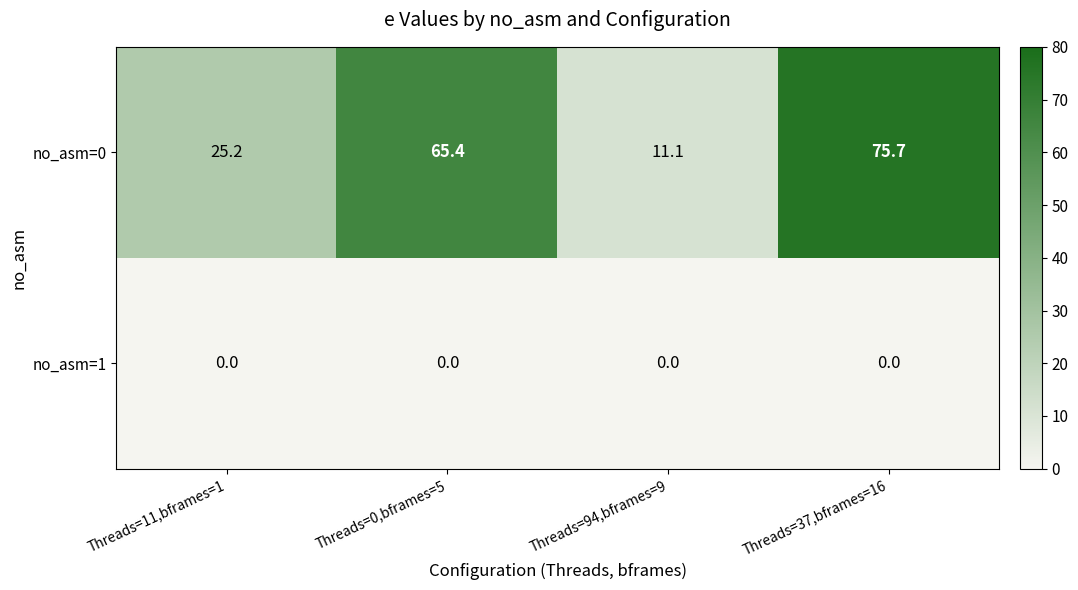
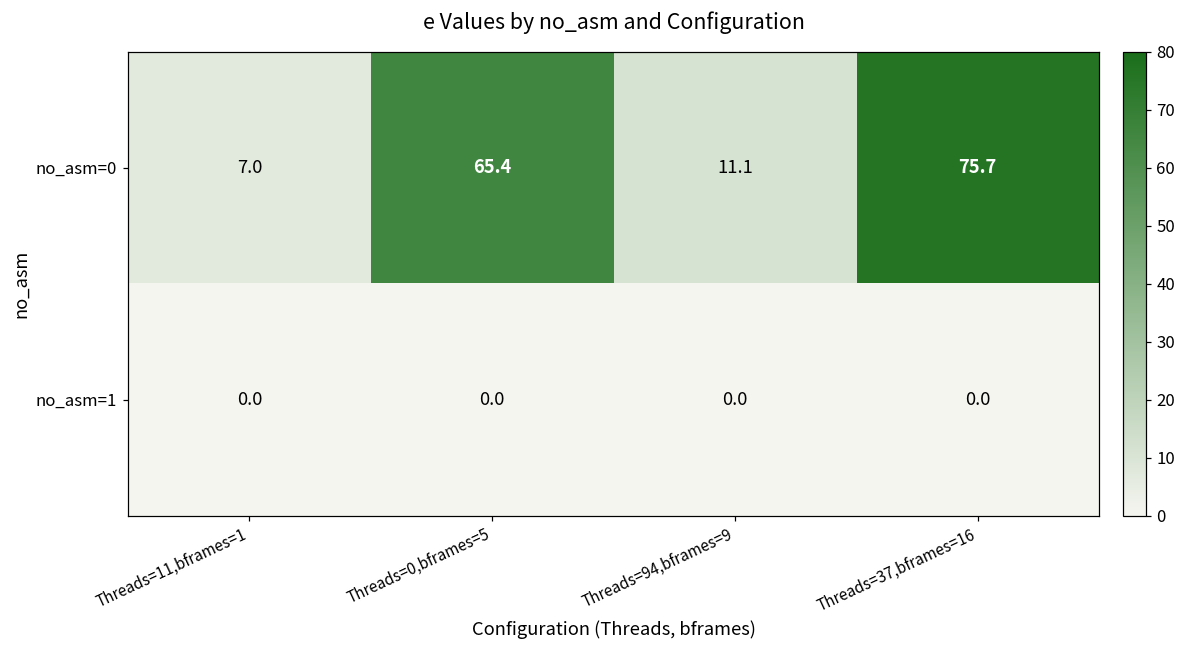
  {
    "no_asm=0": {
-     "Threads=11,bframes=1": 25.2,
+     "Threads=11,bframes=1": 7.0,
      "Threads=0,bframes=5": 65.4,
      "Threads=94,bframes=9": 11.1,
      "Threads=37,bframes=16": 75.7
    },
    "no_asm=1": {
      "Threads=11,bframes=1": 0.0,
      "Threads=0,bframes=5": 0.0,
      "Threads=94,bframes=9": 0.0,
      "Threads=37,bframes=16": 0.0
    }
  }
